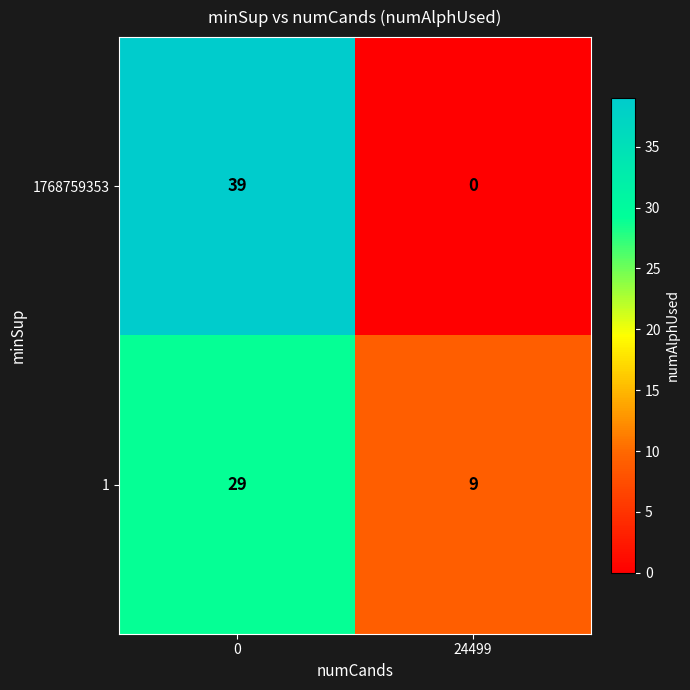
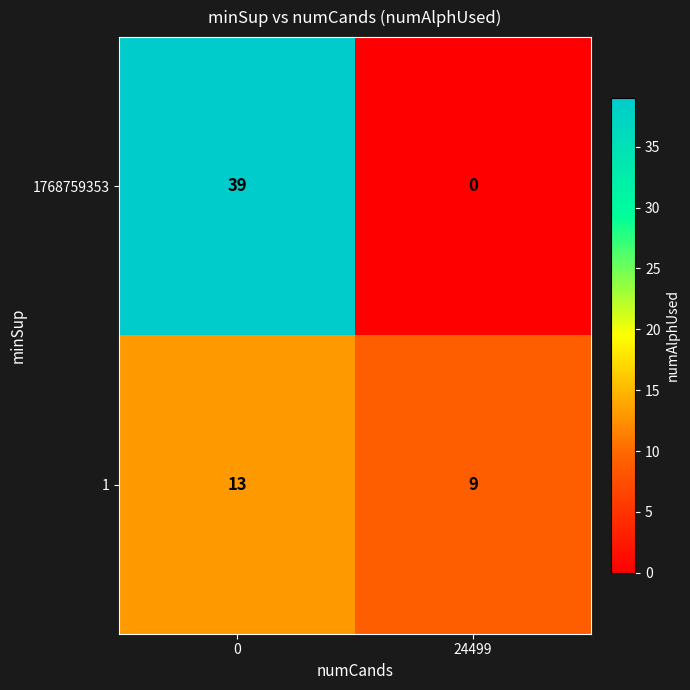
  {
    "1768759353": {
      "0": 39,
      "24499": 0
    },
    "1": {
-     "0": 29,
+     "0": 13,
      "24499": 9
    }
  }
